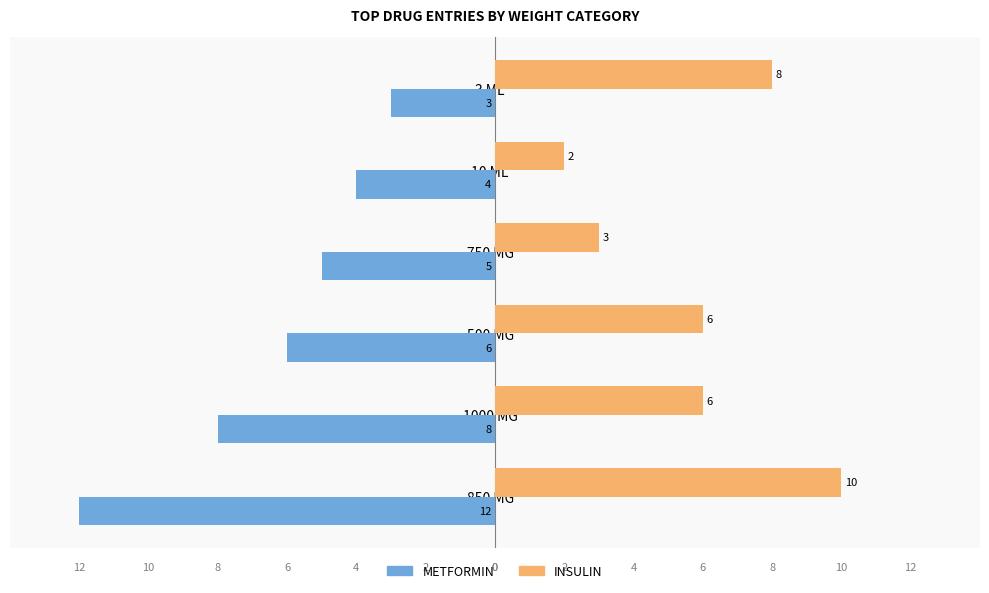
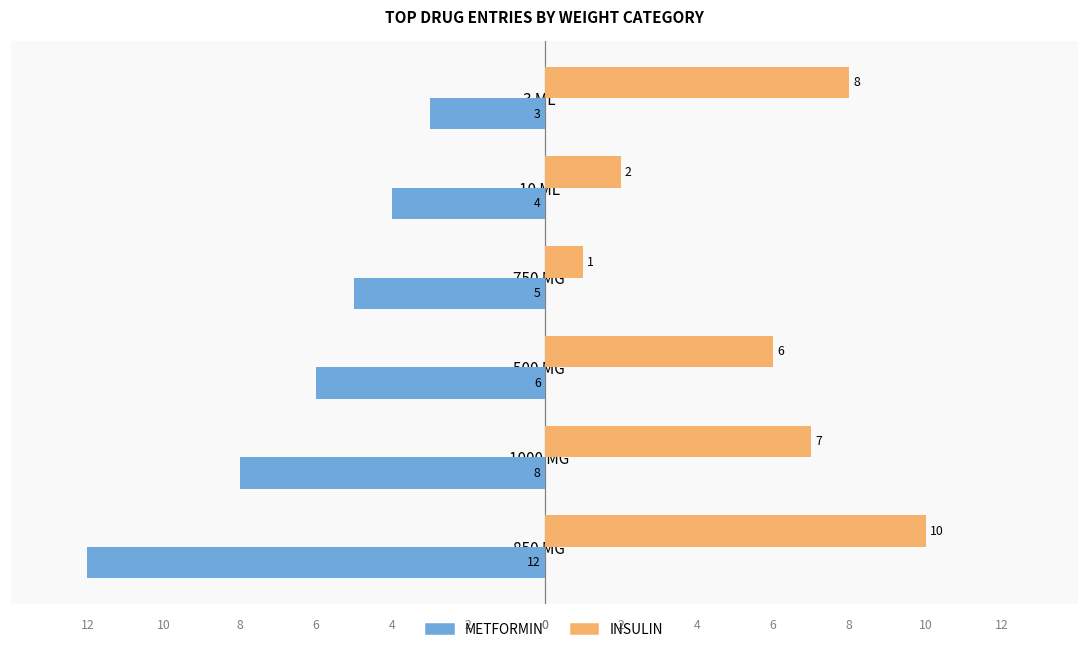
  {
    "INSULIN": {
      "3 ML": 8,
      "10 ML": 2,
-     "750 MG": 3,
+     "750 MG": 1,
      "500 MG": 6,
-     "1000 MG": 6,
+     "1000 MG": 7,
      "850 MG": 10
    }
  }
